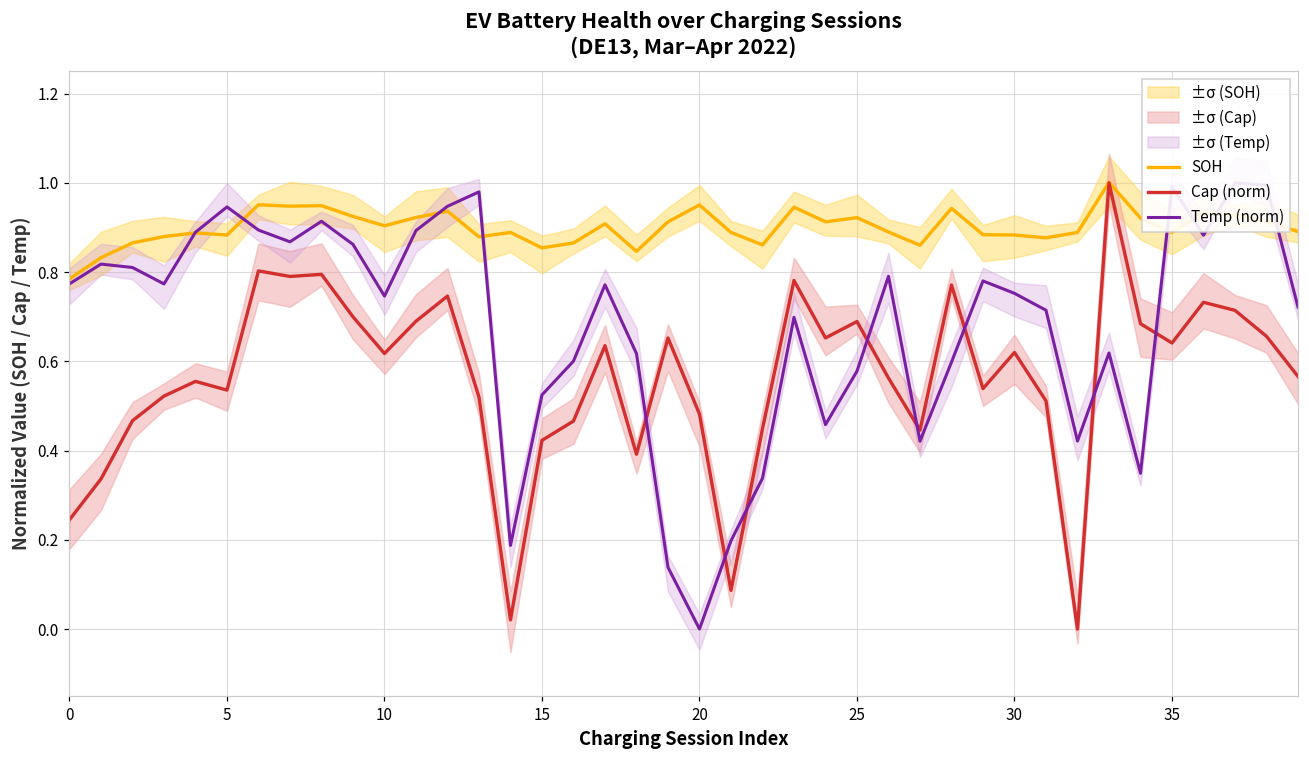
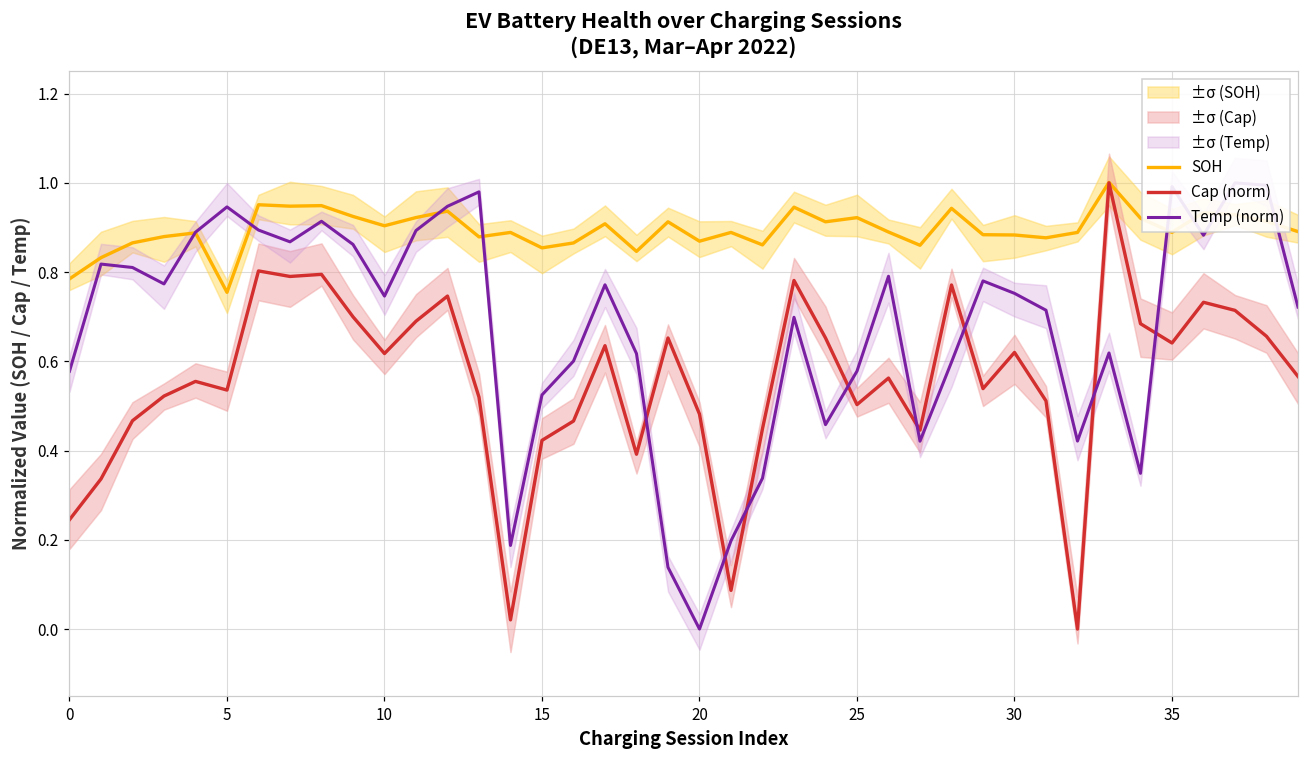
  {
    "SOH": {
      "0": 0.78,
-     "5": 0.88,
+     "5": 0.75,
      "10": 0.90,
      "15": 0.85,
-     "20": 0.95,
+     "20": 0.87,
      "25": 0.92,
      "30": 0.88,
      "35": 0.89
    },
    "Cap (norm)": {
      "0": 0.25,
      "5": 0.54,
      "10": 0.62,
      "15": 0.42,
      "20": 0.48,
-     "25": 0.69,
+     "25": 0.50,
      "30": 0.62,
      "35": 0.64
    },
    "Temp (norm)": {
-     "0": 0.77,
+     "0": 0.58,
      "5": 0.95,
      "10": 0.75,
      "15": 0.52,
      "20": 0.00,
      "25": 0.58,
      "30": 0.75
    }
  }
